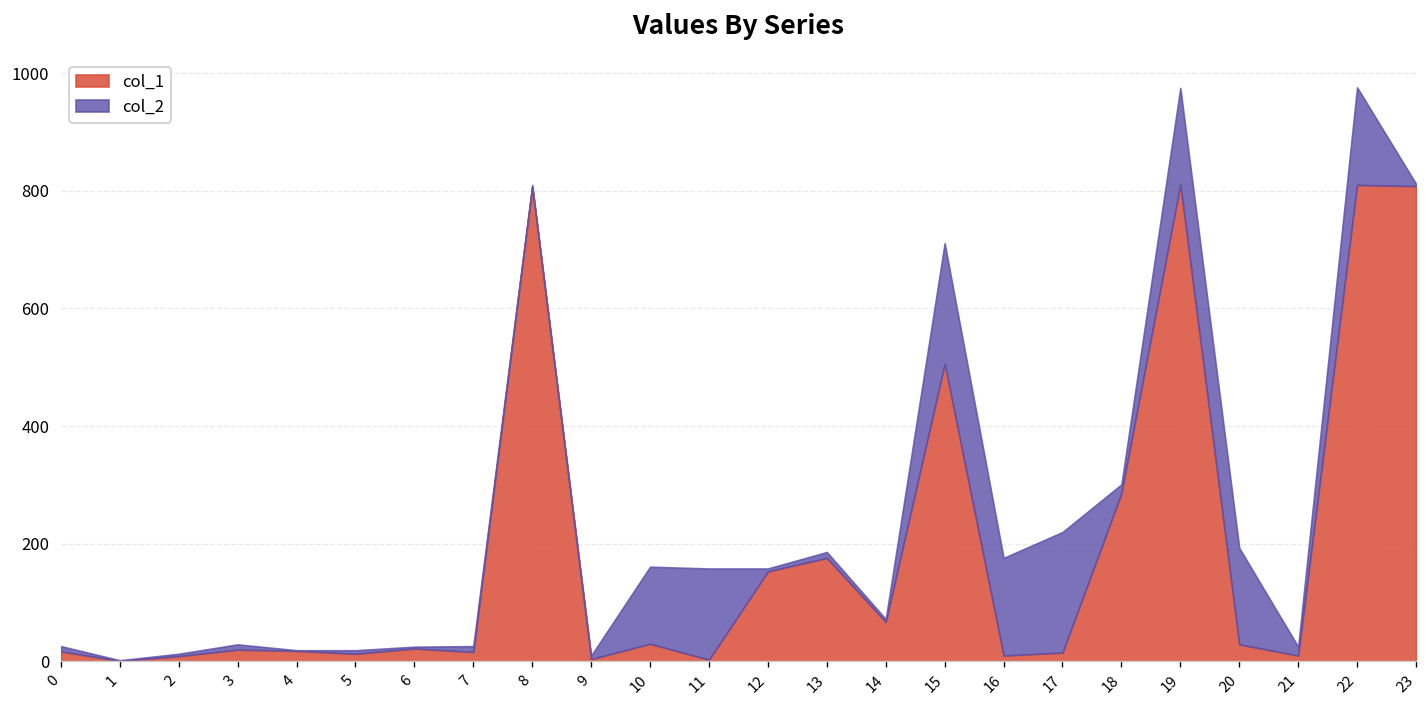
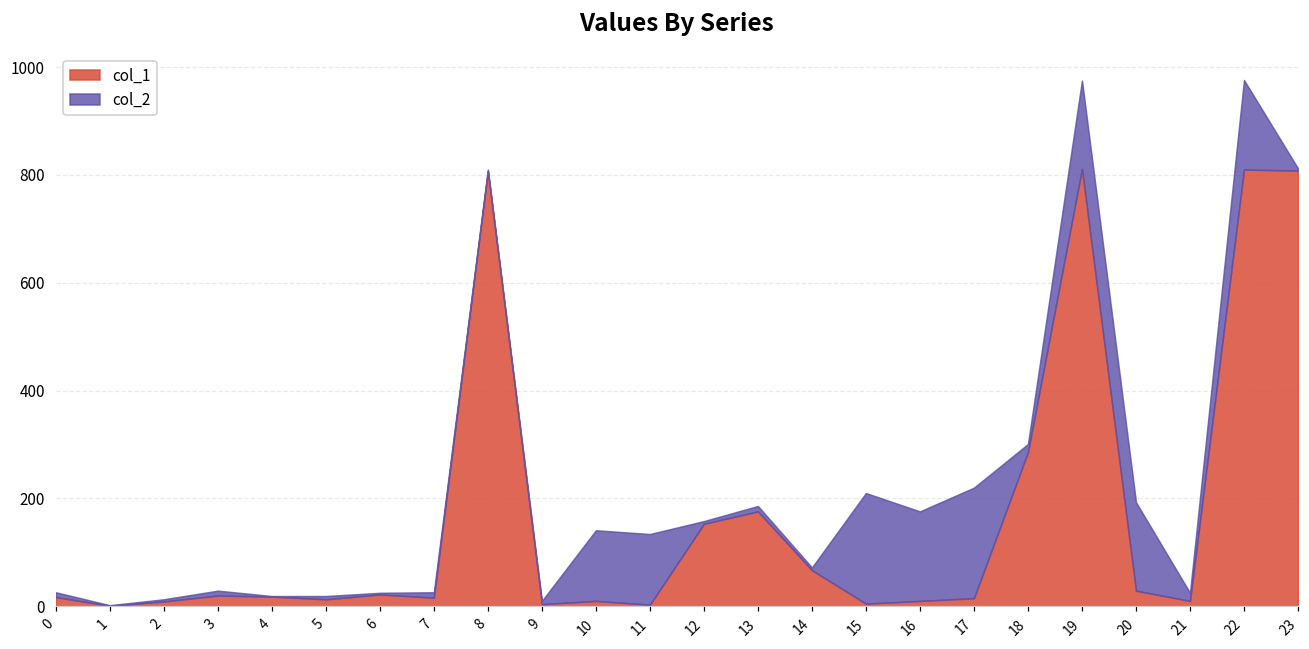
  {
    "col_1": {
      "0": 20,
      "3": 20,
      "5": 10,
      "7": 20,
-     "10": 30,
+     "10": 10,
      "13": 180,
-     "15": 510,
+     "15": 10,
      "16": 10,
      "17": 20,
      "18": 290,
      "19": 810,
      "20": 30,
      "21": 10,
      "22": 810
    },
    "col_2": {
      "0": 10,
      "3": 10,
      "5": 10,
      "7": 10,
      "9": 10,
      "10": 130,
-     "11": 160,
+     "11": 130,
      "13": 10,
      "15": 210,
      "16": 170,
      "17": 210,
      "18": 20,
      "19": 160,
      "20": 160,
      "21": 20,
      "22": 170
    }
  }
